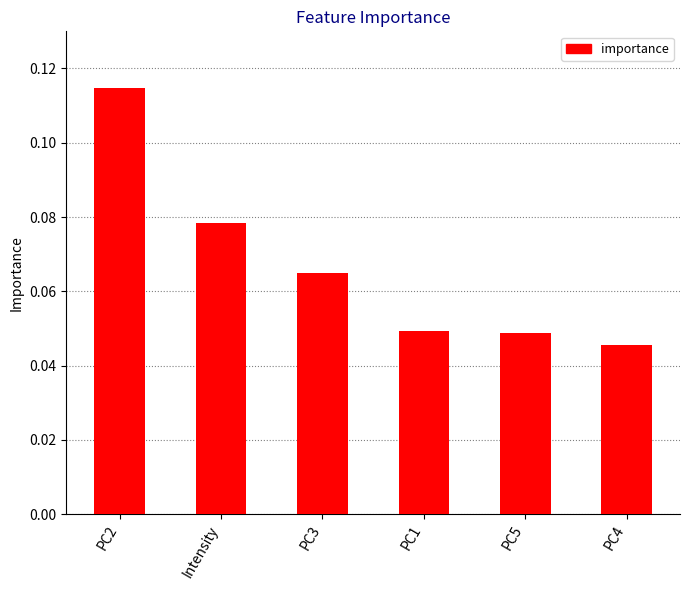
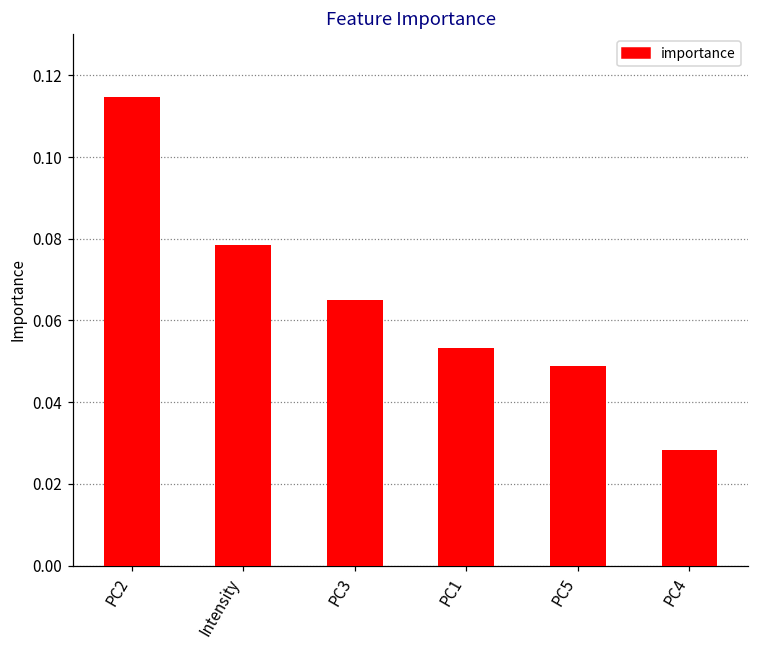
  {
    "PC2": 0.115,
    "Intensity": 0.078,
    "PC3": 0.065,
-   "PC1": 0.049,
+   "PC1": 0.053,
    "PC5": 0.049,
-   "PC4": 0.046
+   "PC4": 0.028
  }
